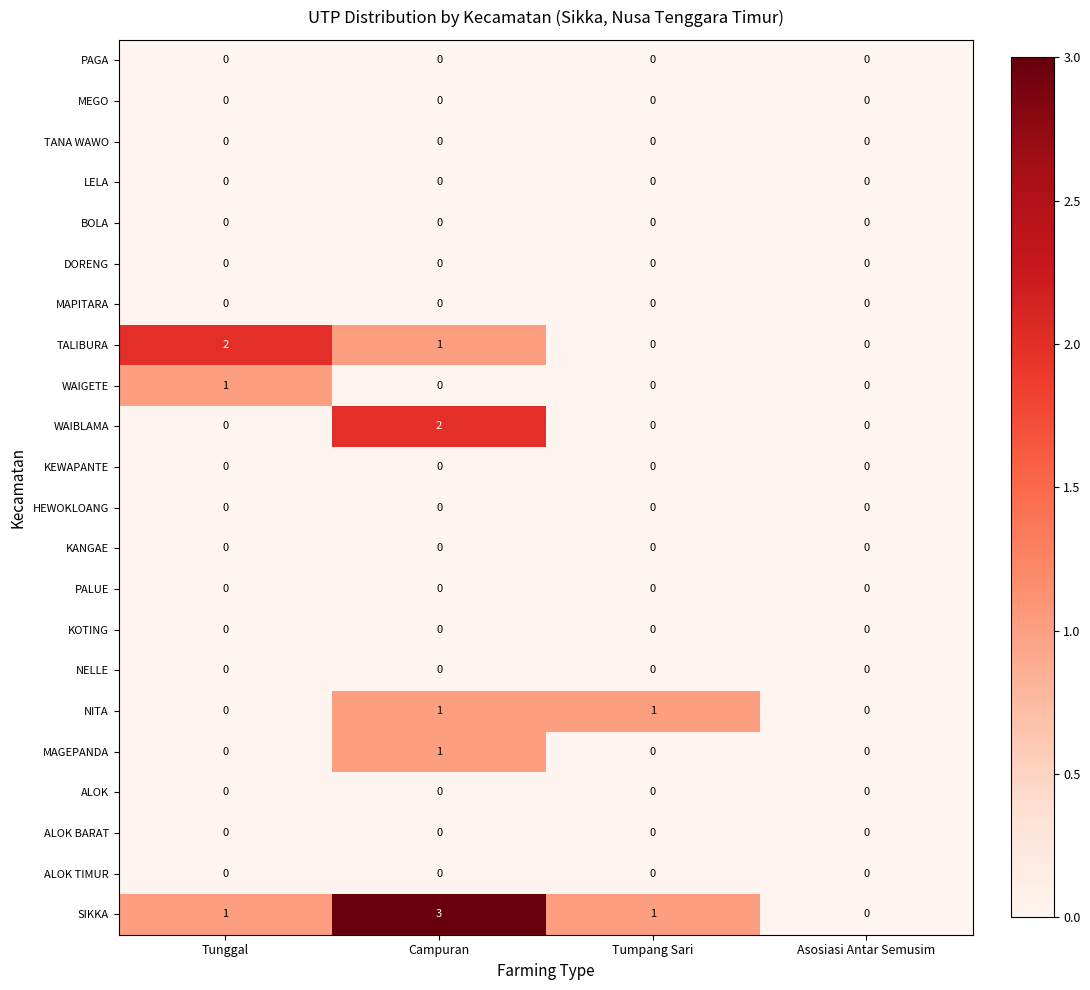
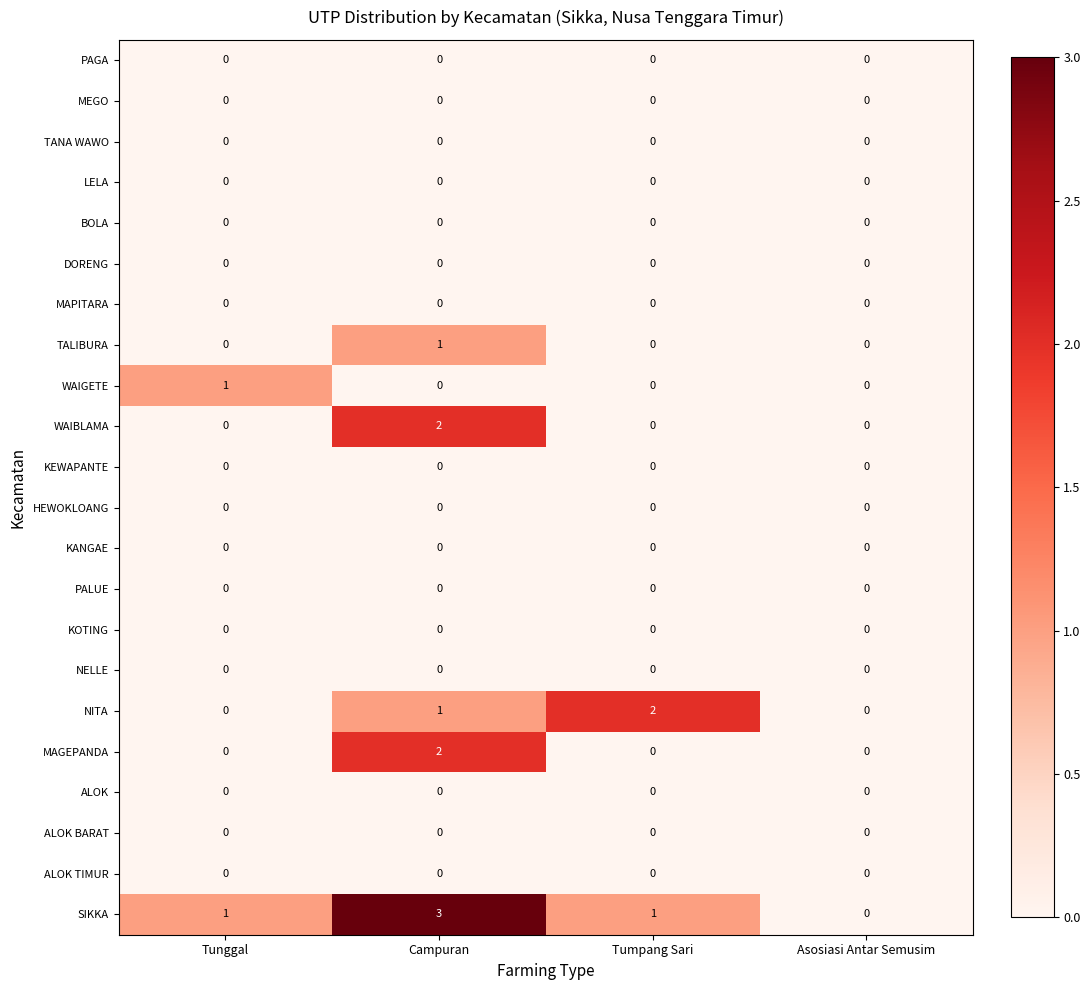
  {
    "PAGA": {
      "Tunggal": 0,
      "Campuran": 0,
      "Tumpang Sari": 0,
      "Asosiasi Antar Semusim": 0
    },
    "MEGO": {
      "Tunggal": 0,
      "Campuran": 0,
      "Tumpang Sari": 0,
      "Asosiasi Antar Semusim": 0
    },
    "TANA WAWO": {
      "Tunggal": 0,
      "Campuran": 0,
      "Tumpang Sari": 0,
      "Asosiasi Antar Semusim": 0
    },
    "LELA": {
      "Tunggal": 0,
      "Campuran": 0,
      "Tumpang Sari": 0,
      "Asosiasi Antar Semusim": 0
    },
    "BOLA": {
      "Tunggal": 0,
      "Campuran": 0,
      "Tumpang Sari": 0,
      "Asosiasi Antar Semusim": 0
    },
    "DORENG": {
      "Tunggal": 0,
      "Campuran": 0,
      "Tumpang Sari": 0,
      "Asosiasi Antar Semusim": 0
    },
    "MAPITARA": {
      "Tunggal": 0,
      "Campuran": 0,
      "Tumpang Sari": 0,
      "Asosiasi Antar Semusim": 0
    },
    "TALIBURA": {
-     "Tunggal": 2,
+     "Tunggal": 0,
      "Campuran": 1,
      "Tumpang Sari": 0,
      "Asosiasi Antar Semusim": 0
    },
    "WAIGETE": {
      "Tunggal": 1,
      "Campuran": 0,
      "Tumpang Sari": 0,
      "Asosiasi Antar Semusim": 0
    },
    "WAIBLAMA": {
      "Tunggal": 0,
      "Campuran": 2,
      "Tumpang Sari": 0,
      "Asosiasi Antar Semusim": 0
    },
    "KEWAPANTE": {
      "Tunggal": 0,
      "Campuran": 0,
      "Tumpang Sari": 0,
      "Asosiasi Antar Semusim": 0
    },
    "HEWOKLOANG": {
      "Tunggal": 0,
      "Campuran": 0,
      "Tumpang Sari": 0,
      "Asosiasi Antar Semusim": 0
    },
    "KANGAE": {
      "Tunggal": 0,
      "Campuran": 0,
      "Tumpang Sari": 0,
      "Asosiasi Antar Semusim": 0
    },
    "PALUE": {
      "Tunggal": 0,
      "Campuran": 0,
      "Tumpang Sari": 0,
      "Asosiasi Antar Semusim": 0
    },
    "KOTING": {
      "Tunggal": 0,
      "Campuran": 0,
      "Tumpang Sari": 0,
      "Asosiasi Antar Semusim": 0
    },
    "NELLE": {
      "Tunggal": 0,
      "Campuran": 0,
      "Tumpang Sari": 0,
      "Asosiasi Antar Semusim": 0
    },
    "NITA": {
      "Tunggal": 0,
      "Campuran": 1,
-     "Tumpang Sari": 1,
+     "Tumpang Sari": 2,
      "Asosiasi Antar Semusim": 0
    },
    "MAGEPANDA": {
      "Tunggal": 0,
-     "Campuran": 1,
+     "Campuran": 2,
      "Tumpang Sari": 0,
      "Asosiasi Antar Semusim": 0
    },
    "ALOK": {
      "Tunggal": 0,
      "Campuran": 0,
      "Tumpang Sari": 0,
      "Asosiasi Antar Semusim": 0
    },
    "ALOK BARAT": {
      "Tunggal": 0,
      "Campuran": 0,
      "Tumpang Sari": 0,
      "Asosiasi Antar Semusim": 0
    },
    "ALOK TIMUR": {
      "Tunggal": 0,
      "Campuran": 0,
      "Tumpang Sari": 0,
      "Asosiasi Antar Semusim": 0
    },
    "SIKKA": {
      "Tunggal": 1,
      "Campuran": 3,
      "Tumpang Sari": 1,
      "Asosiasi Antar Semusim": 0
    }
  }
